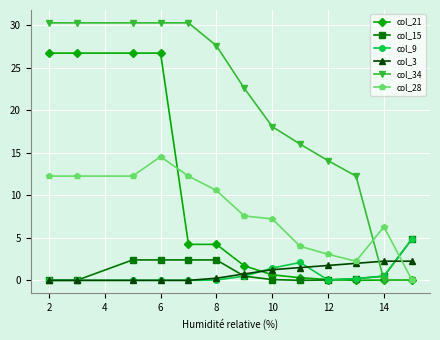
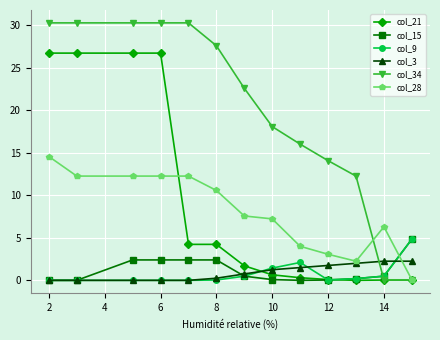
  {
    "col_28": {
-     "2": 12,
-     "6": 15,
+     "2": 15,
+     "6": 12,
      "8": 11,
      "10": 7,
      "12": 3,
      "14": 6
    }
  }
